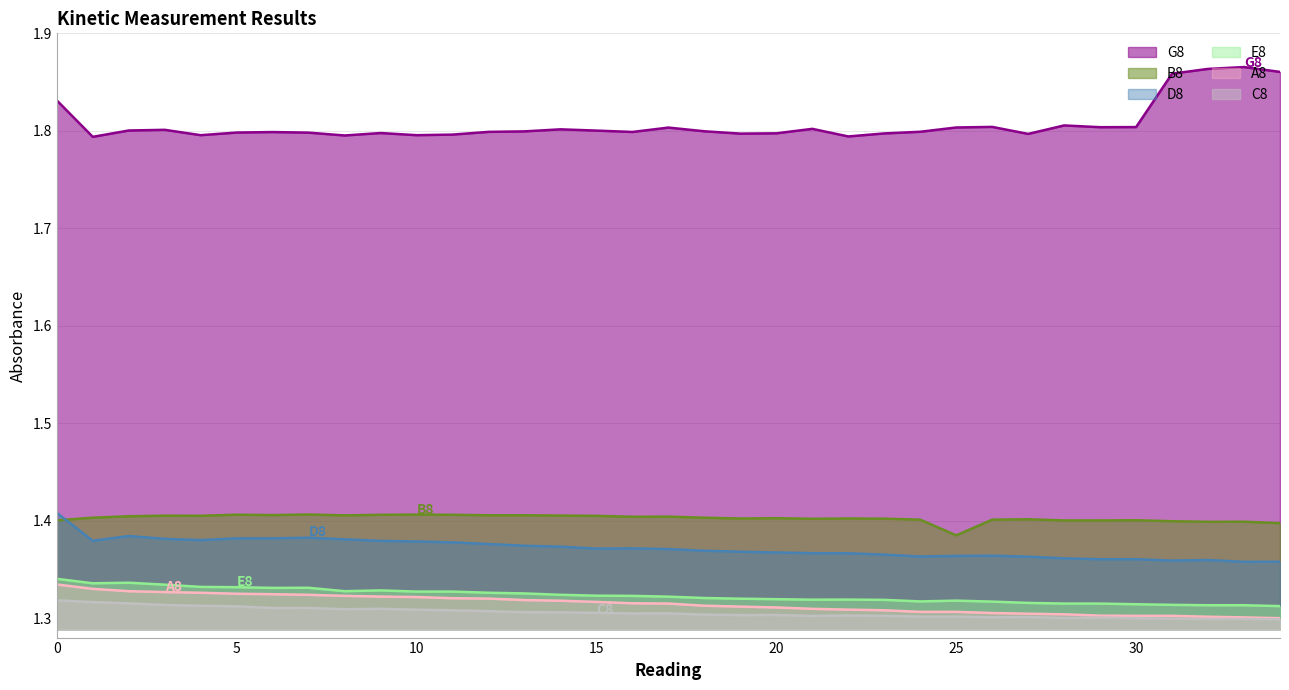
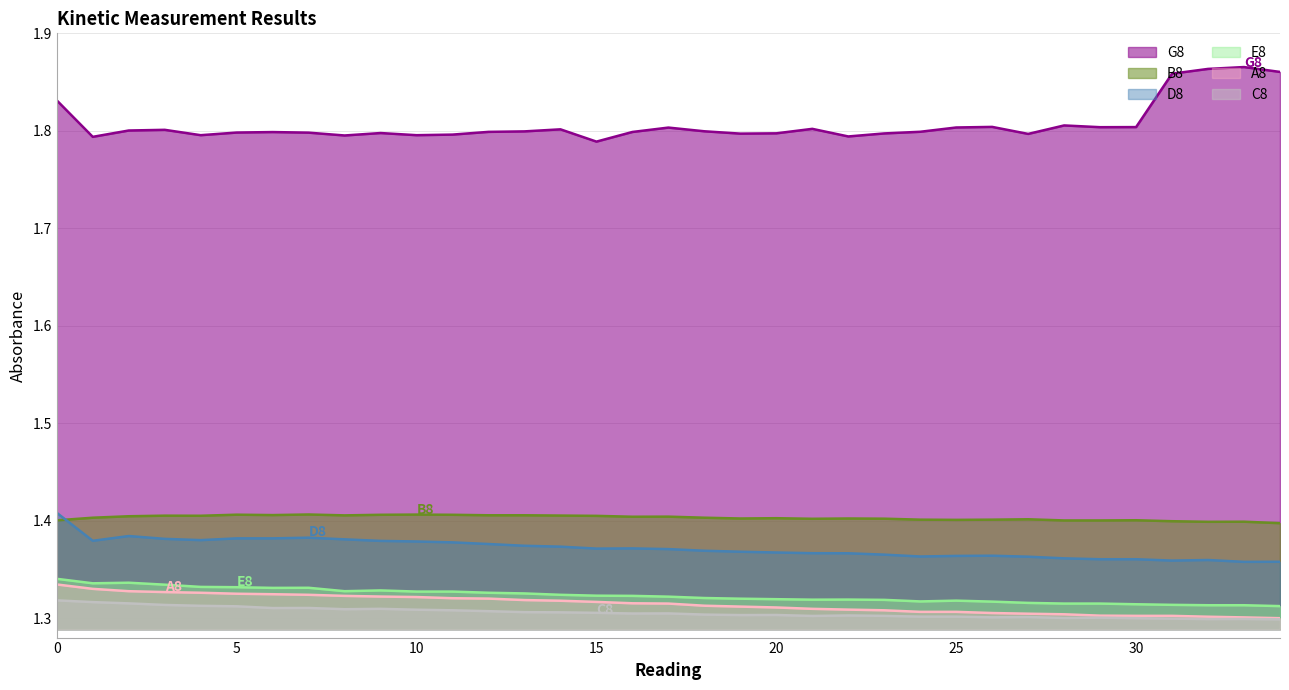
  {
    "G8": {
      "0": 1.83,
      "5": 1.80,
      "10": 1.80,
-     "15": 1.80,
+     "15": 1.79,
      "20": 1.80,
      "25": 1.80,
      "30": 1.80
    },
    "B8": {
      "0": 1.40,
      "5": 1.41,
      "10": 1.41,
      "15": 1.40,
      "20": 1.40,
-     "25": 1.38,
+     "25": 1.40,
      "30": 1.40
    },
    "D8": {
      "0": 1.41,
      "5": 1.38,
      "10": 1.38,
      "15": 1.37,
      "20": 1.37,
      "25": 1.36,
      "30": 1.36
    }
  }
